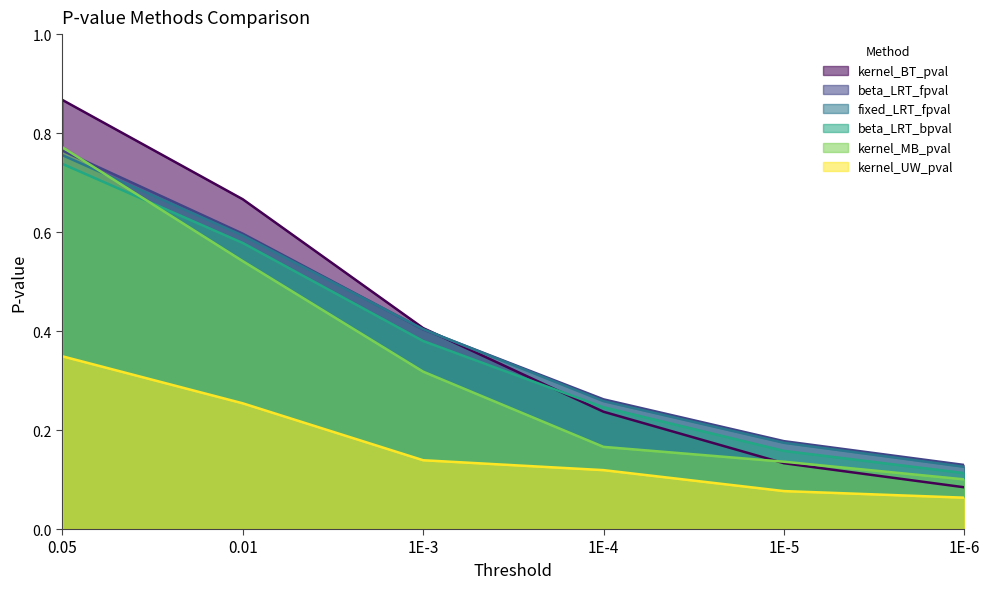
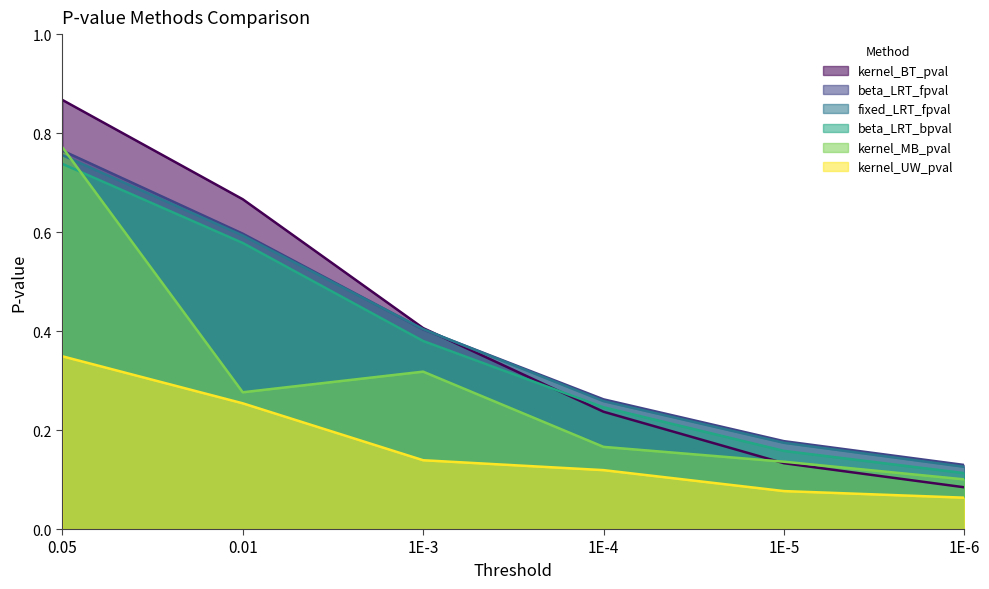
  {
    "kernel_BT_pval": {
      "0.05": 0.87,
      "0.01": 0.67,
      "1E-4": 0.24,
      "1E-6": 0.08
    },
    "kernel_MB_pval": {
      "0.05": 0.77,
-     "0.01": 0.54,
+     "0.01": 0.28,
      "1E-3": 0.32,
      "1E-4": 0.17,
      "1E-6": 0.10
    },
    "kernel_UW_pval": {
      "0.05": 0.35,
      "0.01": 0.25,
      "1E-3": 0.14,
      "1E-4": 0.12,
      "1E-5": 0.08,
      "1E-6": 0.06
    }
  }
